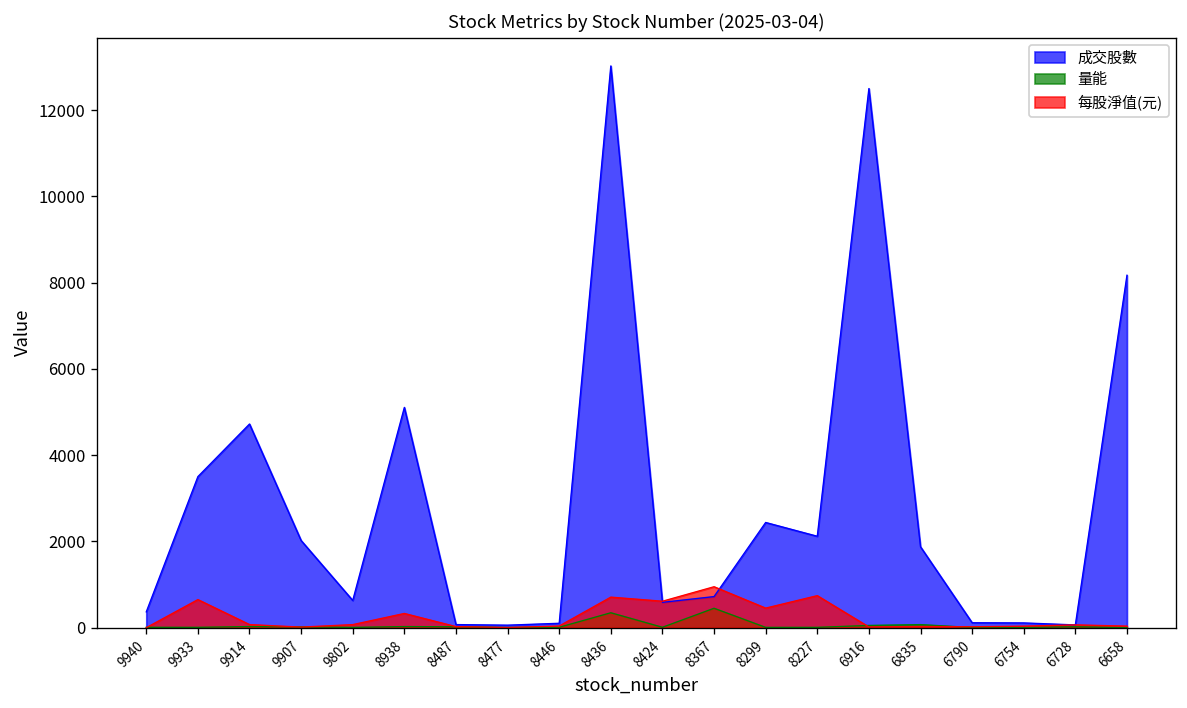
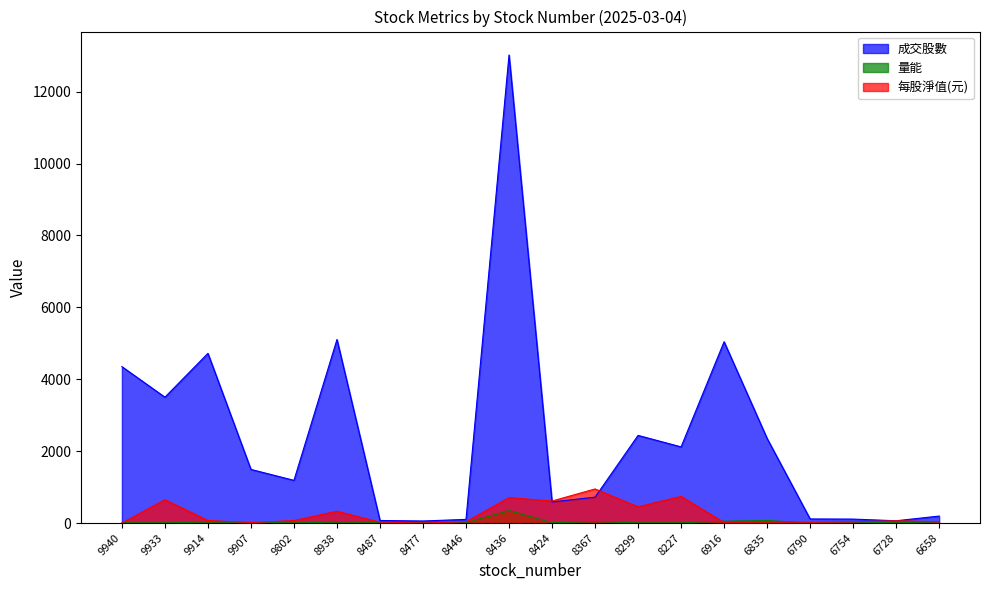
  {
    "成交股數": {
-     "9940": 400,
+     "9940": 4400,
      "9933": 3500,
      "9914": 4700,
-     "9907": 2000,
-     "9802": 600,
+     "9907": 1500,
+     "9802": 1200,
      "8938": 5100,
      "8436": 13000,
      "8367": 700,
      "8299": 2400,
      "8227": 2100,
-     "6916": 12500,
-     "6835": 1900,
+     "6916": 5000,
+     "6835": 2400,
      "6790": 100,
      "6754": 100,
-     "6658": 8200
+     "6658": 200
    },
    "量能": {
      "9933": 0,
      "8938": 0,
      "8436": 300,
      "8424": 0,
-     "8367": 400,
+     "8367": 0,
      "8299": 0,
      "8227": 0
    },
    "每股淨值(元)": {
      "9933": 700,
      "8938": 300,
      "8436": 700,
      "8367": 900,
      "8299": 500,
      "8227": 700
    }
  }
